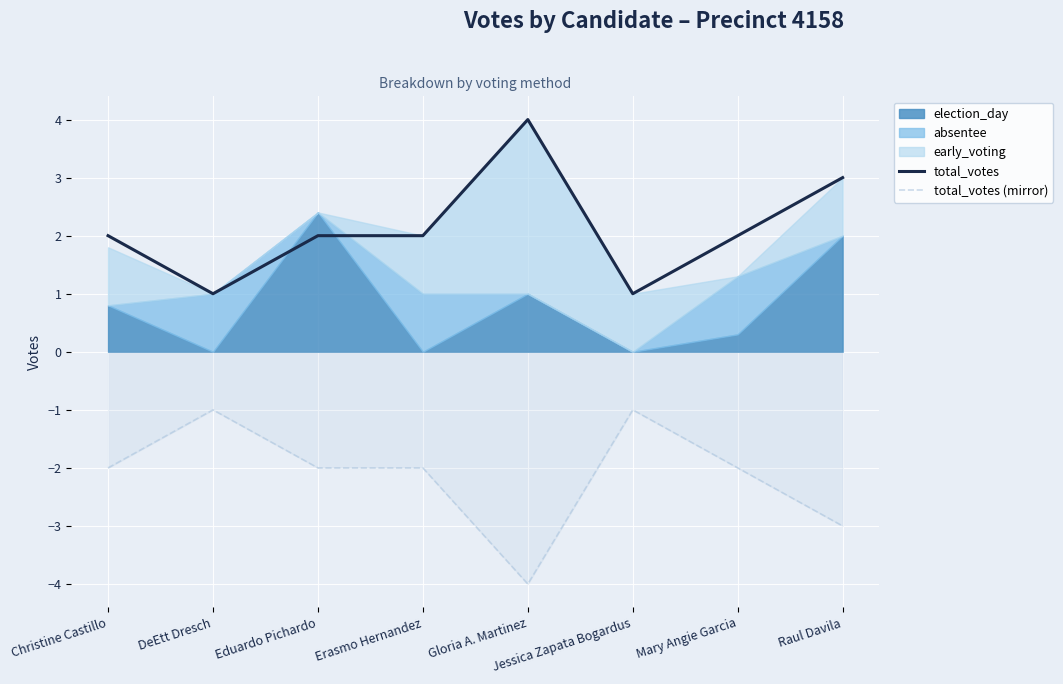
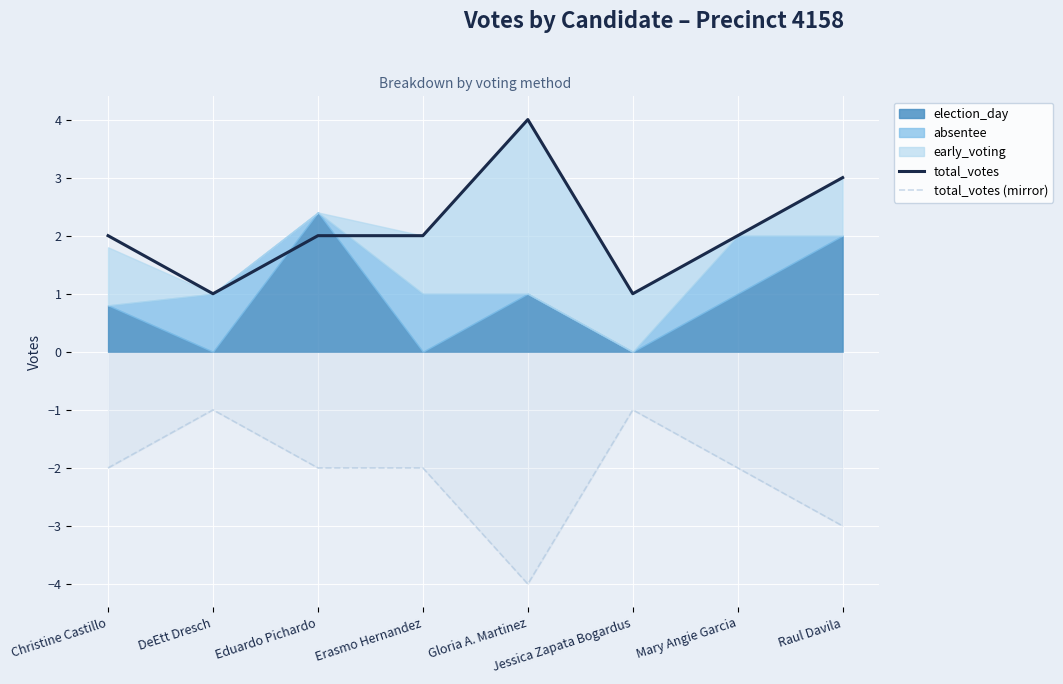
  {
    "total_votes": {
      "Christine Castillo": 2.0,
      "Eduardo Pichardo": 2.0
    },
    "election_day": {
-     "Mary Angie Garcia": 0.3
+     "Mary Angie Garcia": 1.0
    }
  }
